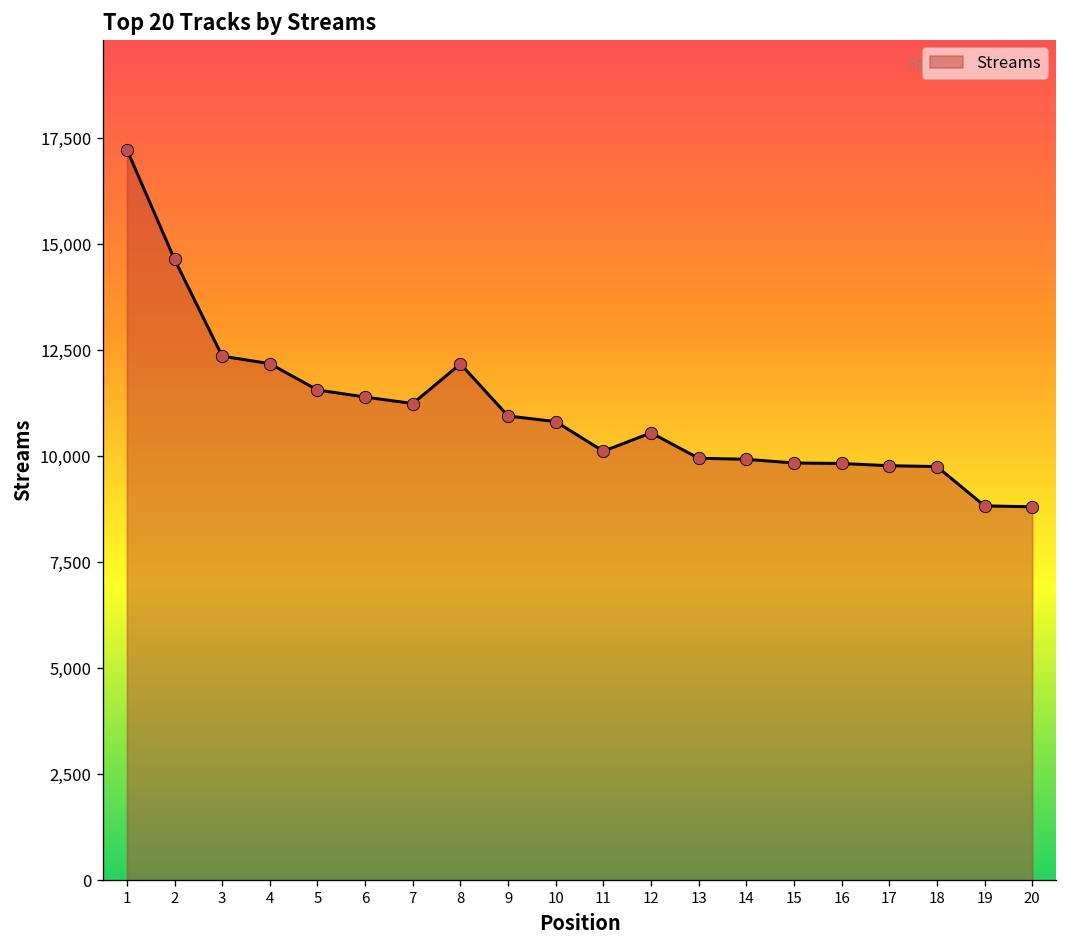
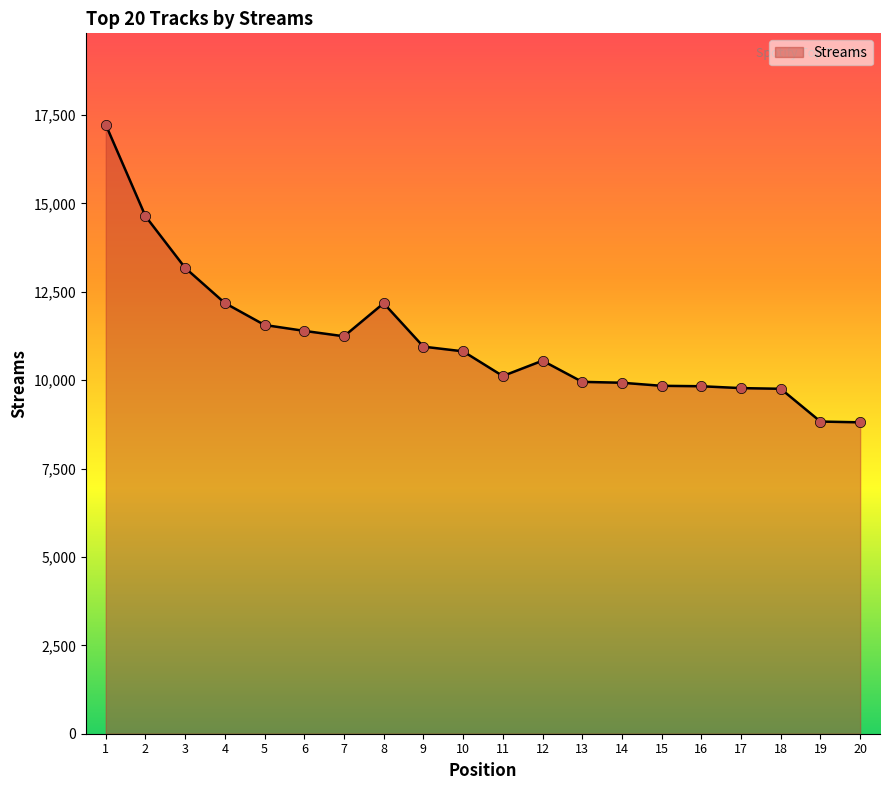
  {
    "1": "17,200",
    "2": "14,600",
-   "3": "12,400",
+   "3": "13,200",
    "4": "12,200",
    "5": "11,600",
    "6": "11,400",
    "7": "11,200",
    "8": "12,200",
    "9": "11,000",
    "10": "10,800",
    "11": "10,100",
    "12": "10,600",
    "13": "10,000",
    "14": "9,900",
    "15": "9,800",
    "16": "9,800",
    "17": "9,800",
    "18": "9,800",
    "19": "8,800",
    "20": "8,800"
  }
